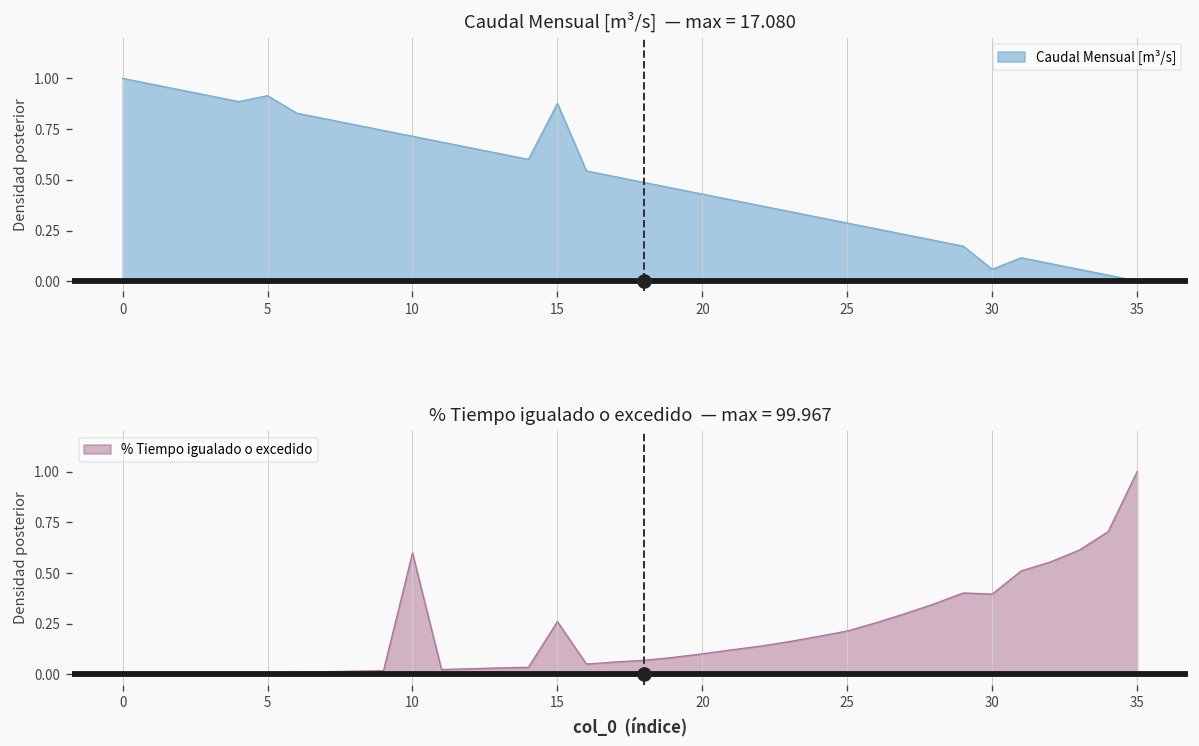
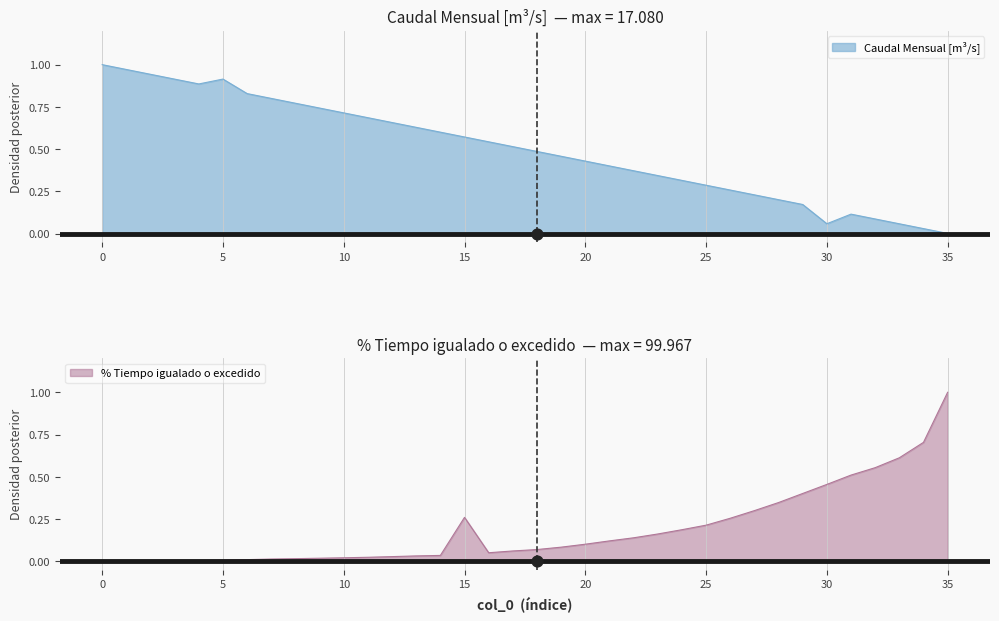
  {
    "Caudal Mensual [m³/s] — max = 17.080": {
      "Caudal Mensual [m³/s]": {
        "0": 1.00,
        "5": 0.91,
        "10": 0.71,
-       "15": 0.88,
+       "15": 0.57,
        "20": 0.43,
        "25": 0.29,
        "30": 0.06,
        "35": 0.00
      }
    },
    "% Tiempo igualado o excedido — max = 99.967": {
      "% Tiempo igualado o excedido": {
        "0": 0.00,
        "5": 0.01,
-       "10": 0.60,
+       "10": 0.02,
        "15": 0.26,
        "20": 0.10,
        "25": 0.21,
-       "30": 0.40,
+       "30": 0.46,
        "35": 1.00
      }
    }
  }
